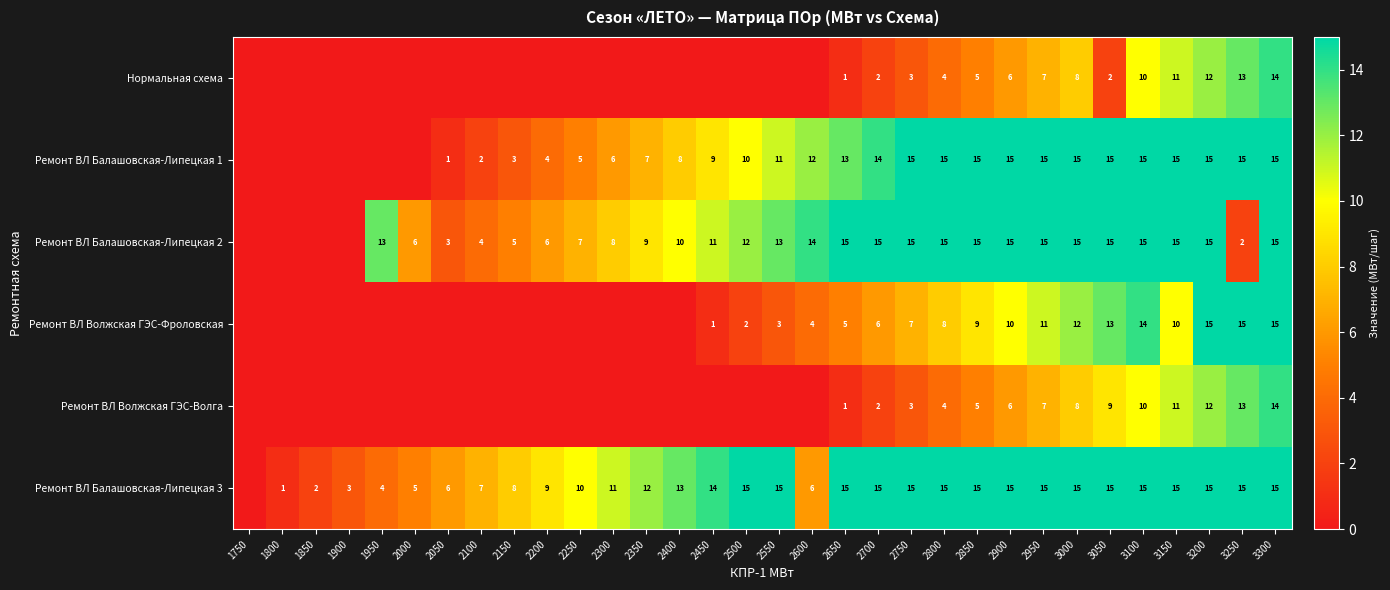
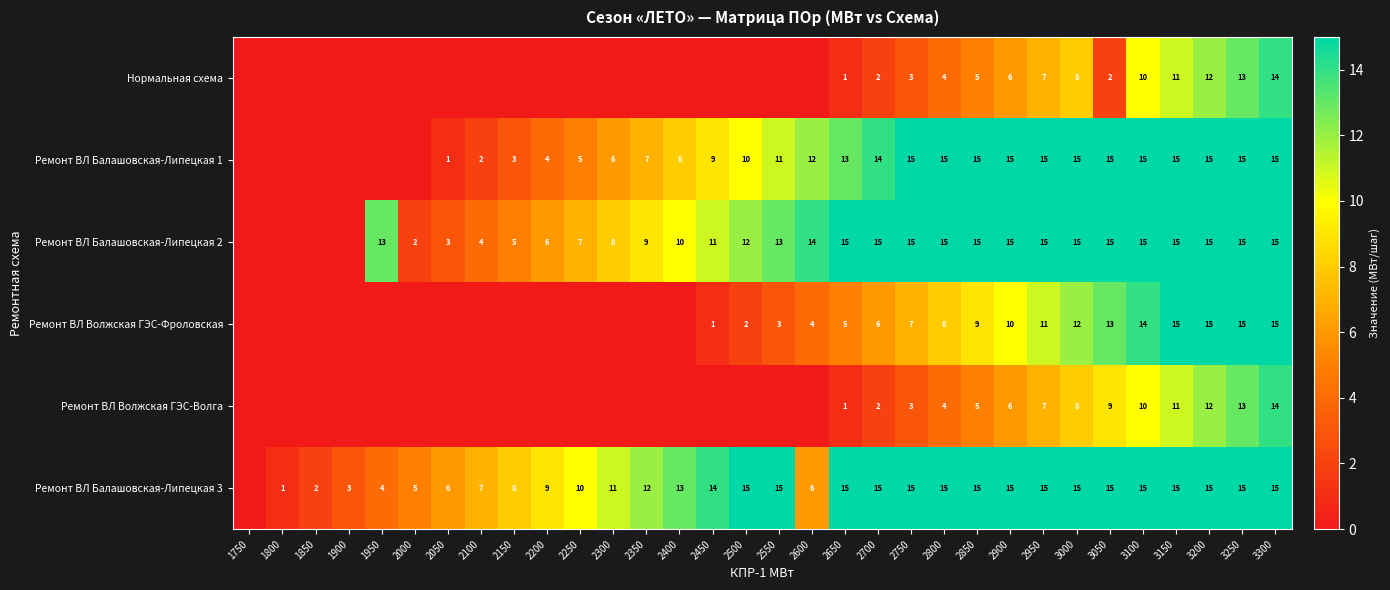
  {
    "Нормальная схема": {
      "2650": 1,
      "2700": 2,
      "2750": 3,
      "2800": 4,
      "2850": 5,
      "2900": 6,
      "2950": 7,
      "3000": 8,
      "3050": 2,
      "3100": 10,
      "3150": 11,
      "3200": 12,
      "3250": 13,
      "3300": 14
    },
    "Ремонт ВЛ Балашовская-Липецкая 1": {
      "2050": 1,
      "2100": 2,
      "2150": 3,
      "2200": 4,
      "2250": 5,
      "2300": 6,
      "2350": 7,
      "2400": 8,
      "2450": 9,
      "2500": 10,
      "2550": 11,
      "2600": 12,
      "2650": 13,
      "2700": 14,
      "2750": 15,
      "2800": 15,
      "2850": 15,
      "2900": 15,
      "2950": 15,
      "3000": 15,
      "3050": 15,
      "3100": 15,
      "3150": 15,
      "3200": 15,
      "3250": 15,
      "3300": 15
    },
    "Ремонт ВЛ Балашовская-Липецкая 2": {
      "1950": 13,
-     "2000": 6,
+     "2000": 2,
      "2050": 3,
      "2100": 4,
      "2150": 5,
      "2200": 6,
      "2250": 7,
      "2300": 8,
      "2350": 9,
      "2400": 10,
      "2450": 11,
      "2500": 12,
      "2550": 13,
      "2600": 14,
      "2650": 15,
      "2700": 15,
      "2750": 15,
      "2800": 15,
      "2850": 15,
      "2900": 15,
      "2950": 15,
      "3000": 15,
      "3050": 15,
      "3100": 15,
      "3150": 15,
      "3200": 15,
-     "3250": 2,
+     "3250": 15,
      "3300": 15
    },
    "Ремонт ВЛ Волжская ГЭС-Фроловская": {
      "2450": 1,
      "2500": 2,
      "2550": 3,
      "2600": 4,
      "2650": 5,
      "2700": 6,
      "2750": 7,
      "2800": 8,
      "2850": 9,
      "2900": 10,
      "2950": 11,
      "3000": 12,
      "3050": 13,
      "3100": 14,
-     "3150": 10,
+     "3150": 15,
      "3200": 15,
      "3250": 15,
      "3300": 15
    },
    "Ремонт ВЛ Волжская ГЭС-Волга": {
      "2650": 1,
      "2700": 2,
      "2750": 3,
      "2800": 4,
      "2850": 5,
      "2900": 6,
      "2950": 7,
      "3000": 8,
      "3050": 9,
      "3100": 10,
      "3150": 11,
      "3200": 12,
      "3250": 13,
      "3300": 14
    },
    "Ремонт ВЛ Балашовская-Липецкая 3": {
      "1800": 1,
      "1850": 2,
      "1900": 3,
      "1950": 4,
      "2000": 5,
      "2050": 6,
      "2100": 7,
      "2150": 8,
      "2200": 9,
      "2250": 10,
      "2300": 11,
      "2350": 12,
      "2400": 13,
      "2450": 14,
      "2500": 15,
      "2550": 15,
      "2600": 6,
      "2650": 15,
      "2700": 15,
      "2750": 15,
      "2800": 15,
      "2850": 15,
      "2900": 15,
      "2950": 15,
      "3000": 15,
      "3050": 15,
      "3100": 15,
      "3150": 15,
      "3200": 15,
      "3250": 15,
      "3300": 15
    }
  }
